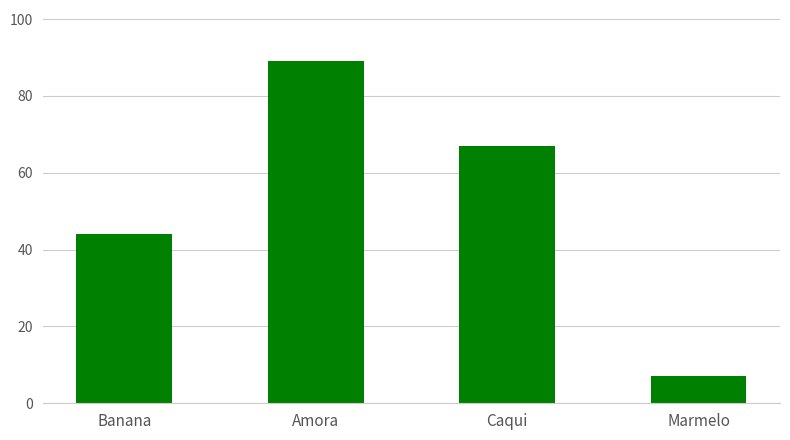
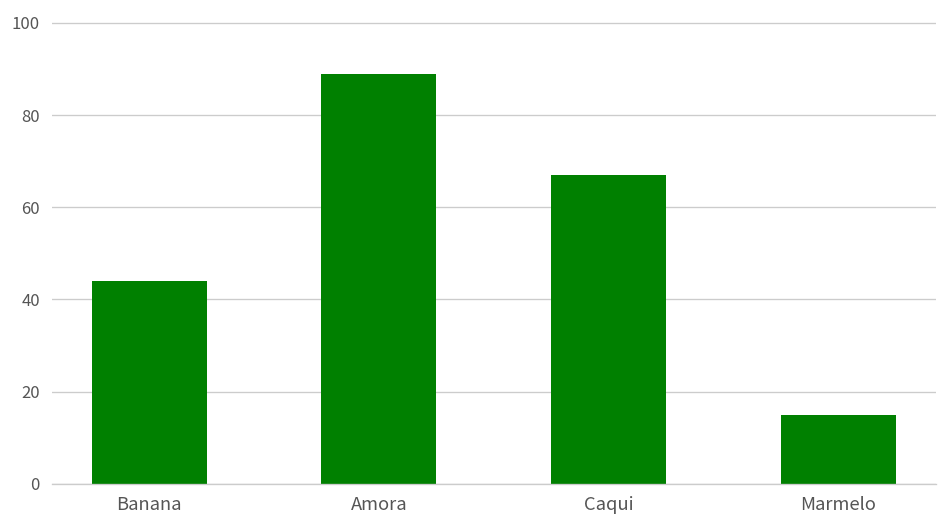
  {
    "Banana": 44,
    "Amora": 89,
    "Caqui": 67,
-   "Marmelo": 7
+   "Marmelo": 15
  }
